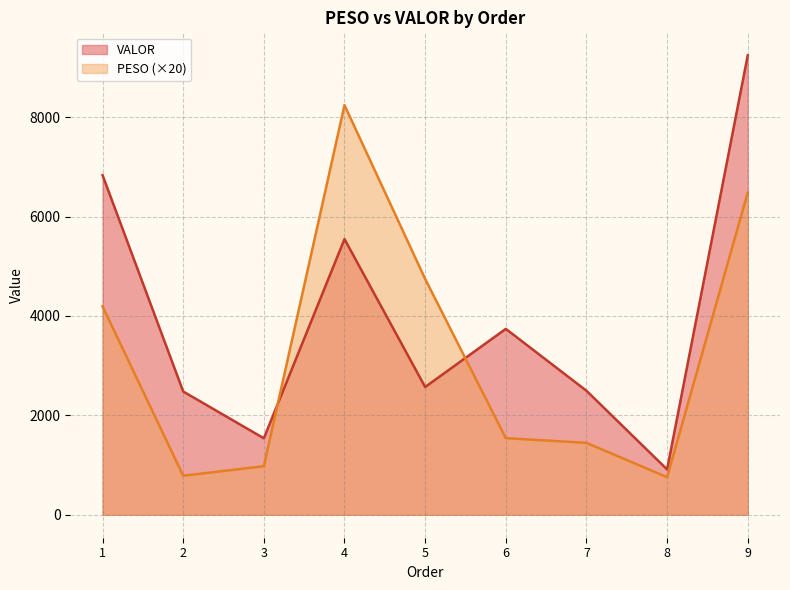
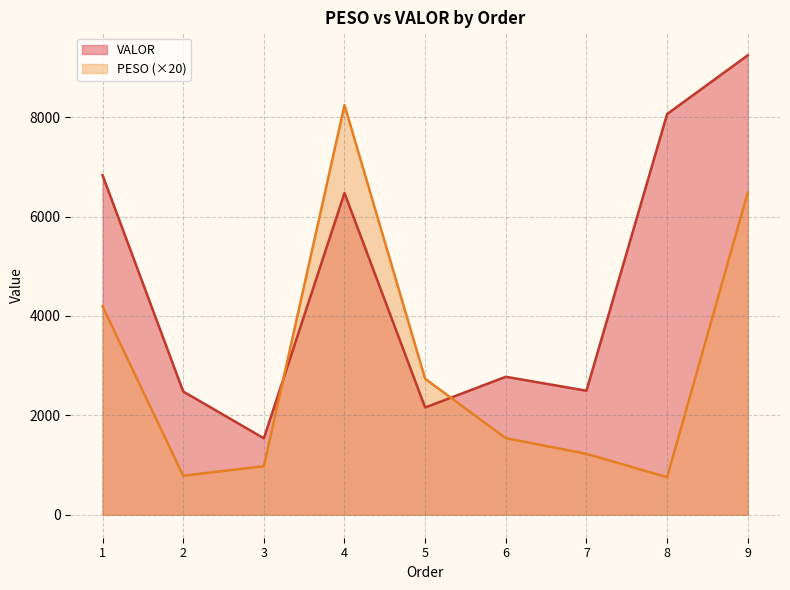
  {
    "VALOR": {
      "1": 6800,
      "2": 2500,
      "3": 1500,
-     "4": 5500,
-     "5": 2600,
-     "6": 3700,
+     "4": 6500,
+     "5": 2200,
+     "6": 2800,
      "7": 2500,
-     "8": 900,
+     "8": 8100,
      "9": 9200
    },
    "PESO (×20)": {
      "1": 4200,
      "2": 800,
      "3": 1000,
      "4": 8200,
-     "5": 4700,
+     "5": 2700,
      "6": 1500,
-     "7": 1400,
+     "7": 1200,
      "8": 800,
      "9": 6500
    }
  }
